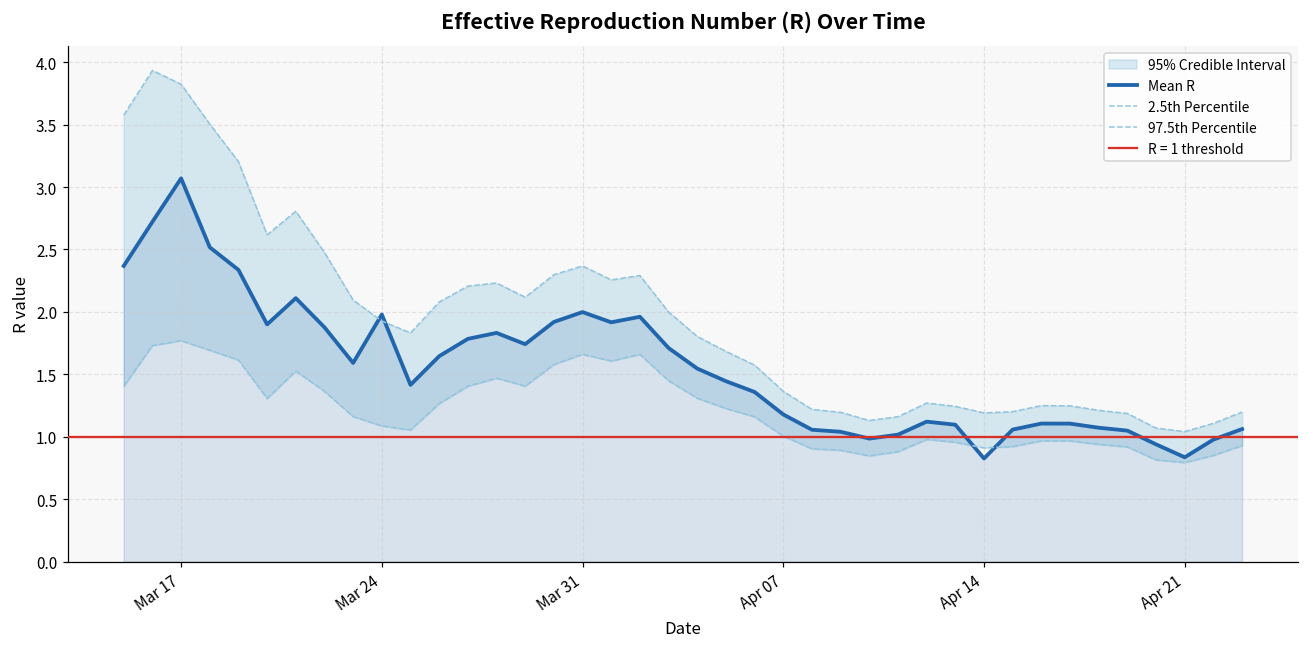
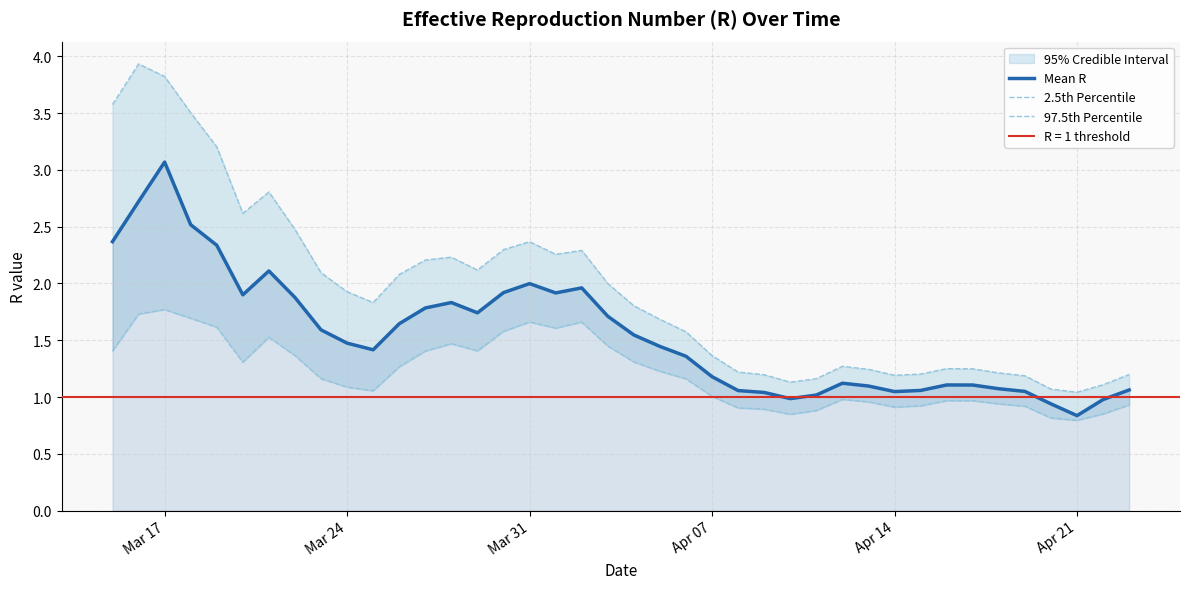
  {
    "Mean R": {
      "Mar 17": 3.07,
-     "Mar 24": 1.98,
+     "Mar 24": 1.47,
      "Mar 31": 2.00,
      "Apr 07": 1.18,
-     "Apr 14": 0.83,
+     "Apr 14": 1.05,
      "Apr 21": 0.84
    }
  }
